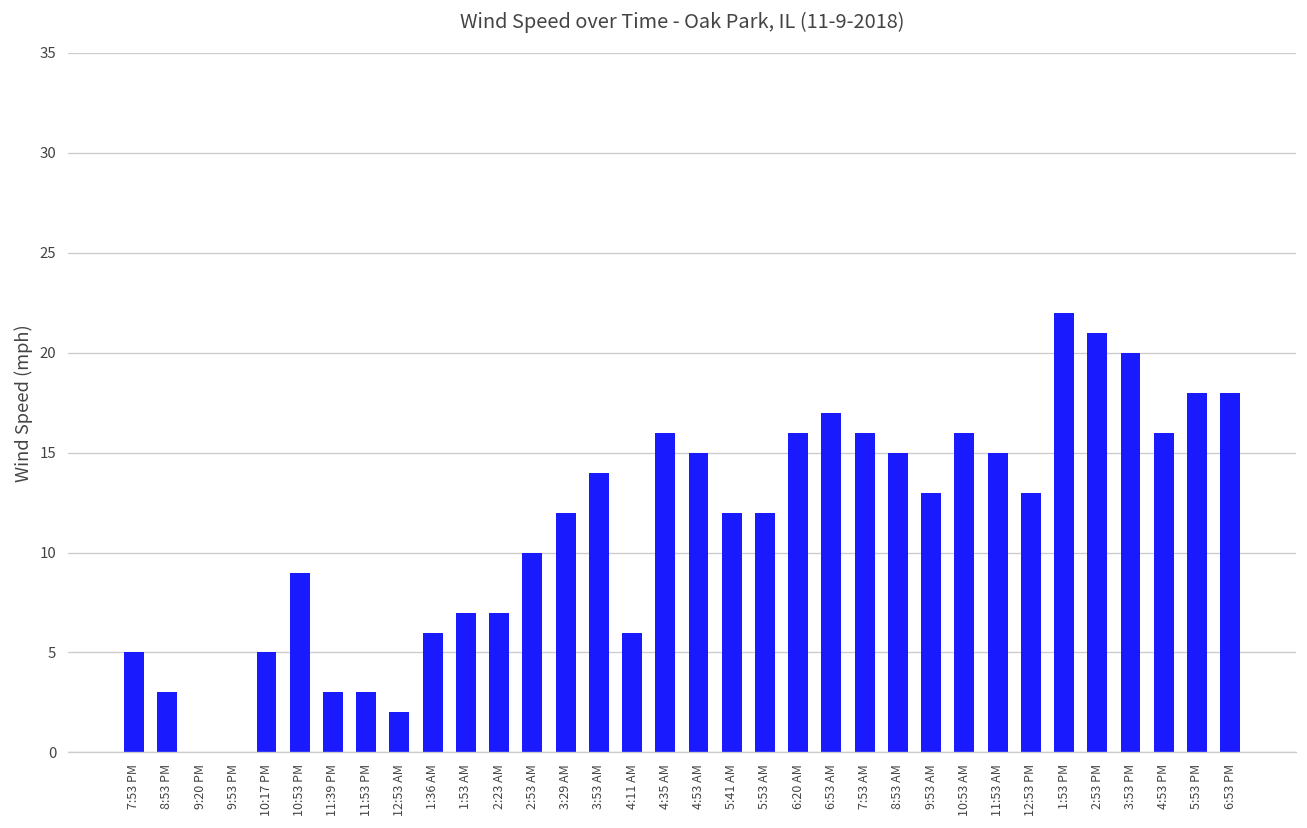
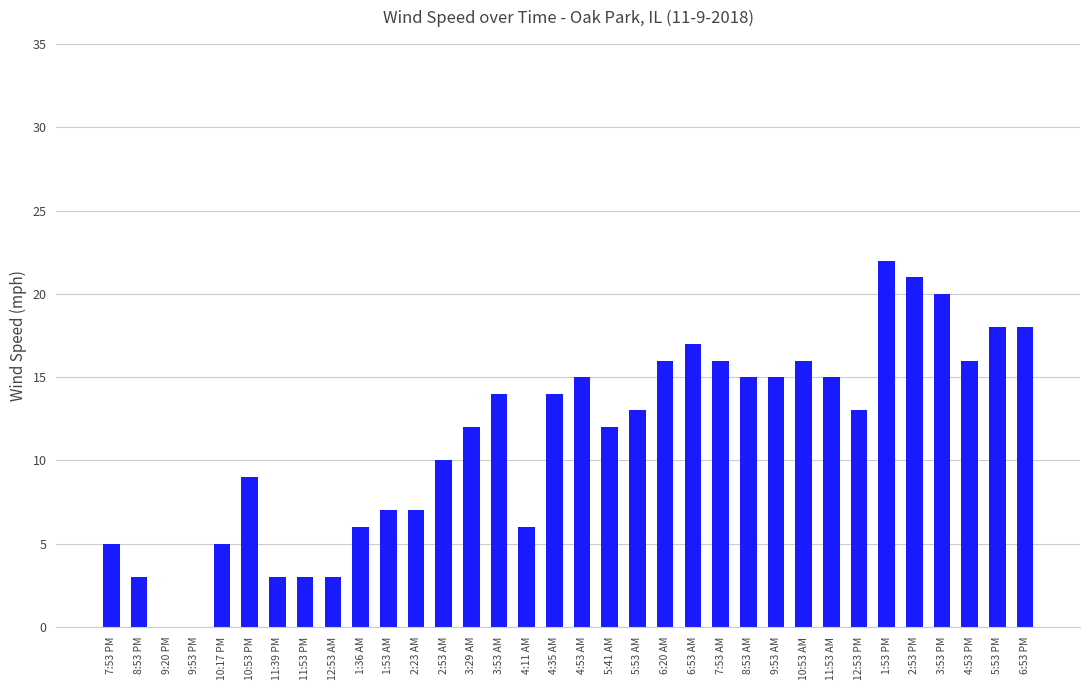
  {
    "7:53 PM": 5,
    "8:53 PM": 3,
    "9:20 PM": 0,
    "9:53 PM": 0,
    "10:17 PM": 5,
    "10:53 PM": 9,
    "11:39 PM": 3,
    "11:53 PM": 3,
-   "12:53 AM": 2,
+   "12:53 AM": 3,
    "1:36 AM": 6,
    "1:53 AM": 7,
    "2:23 AM": 7,
    "2:53 AM": 10,
    "3:29 AM": 12,
    "3:53 AM": 14,
    "4:11 AM": 6,
-   "4:35 AM": 16,
+   "4:35 AM": 14,
    "4:53 AM": 15,
    "5:41 AM": 12,
-   "5:53 AM": 12,
+   "5:53 AM": 13,
    "6:20 AM": 16,
    "6:53 AM": 17,
    "7:53 AM": 16,
    "8:53 AM": 15,
-   "9:53 AM": 13,
+   "9:53 AM": 15,
    "10:53 AM": 16,
    "11:53 AM": 15,
    "12:53 PM": 13,
    "1:53 PM": 22,
    "2:53 PM": 21,
    "3:53 PM": 20,
    "4:53 PM": 16,
    "5:53 PM": 18,
    "6:53 PM": 18
  }
